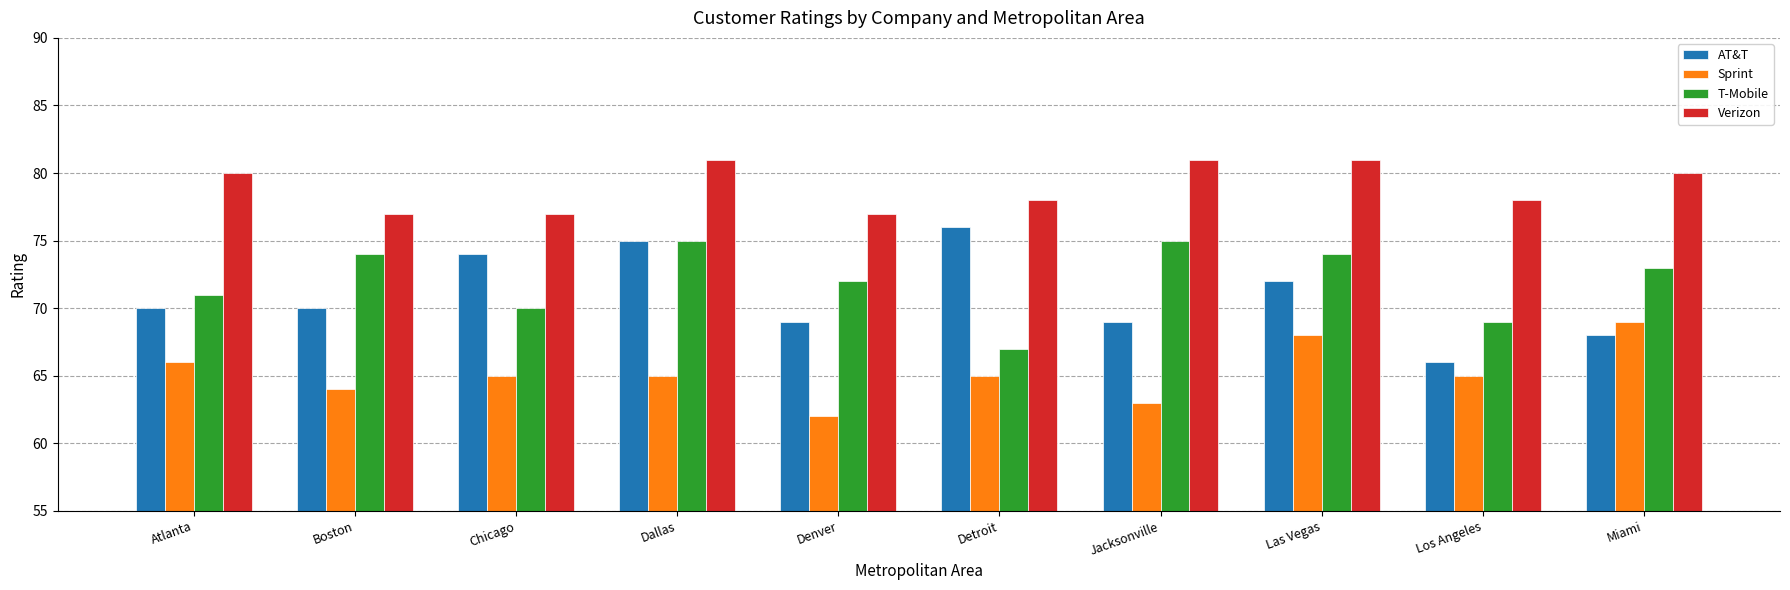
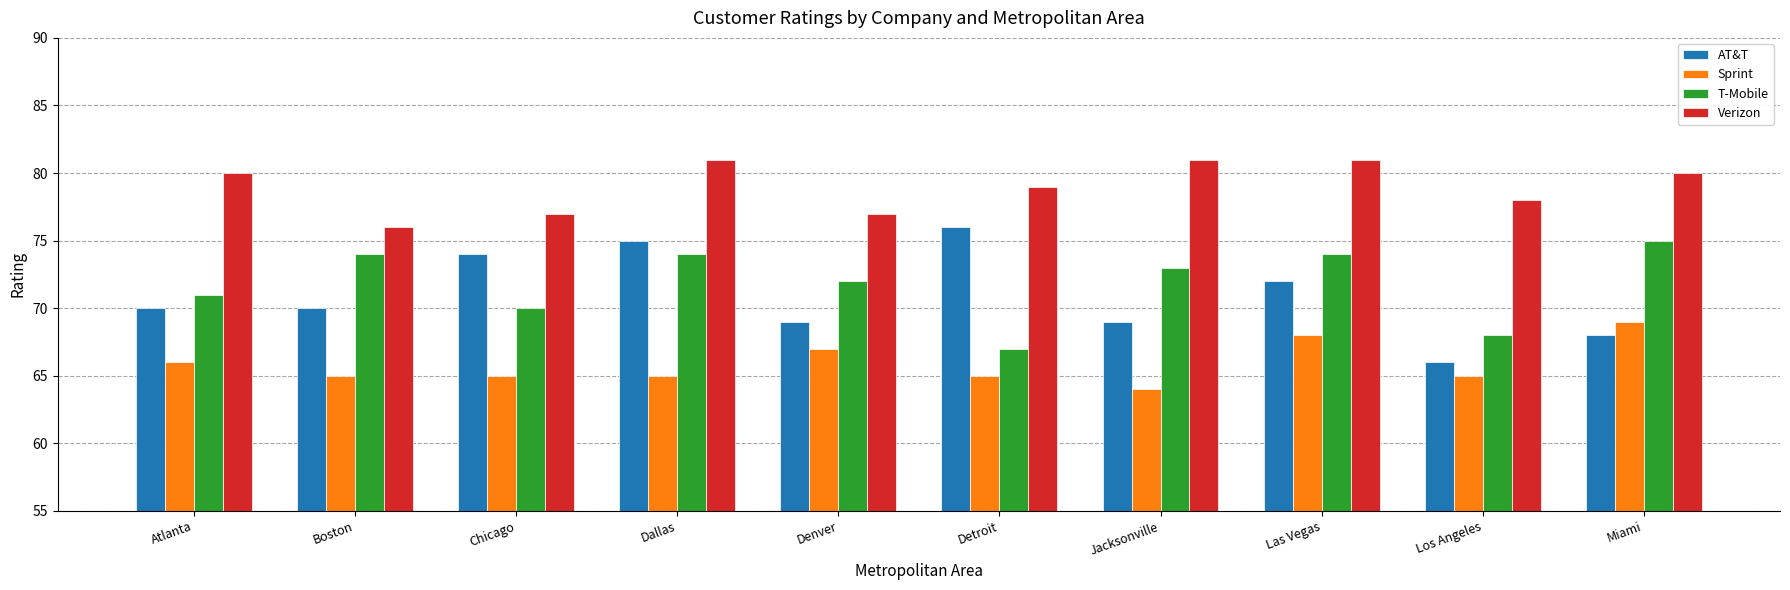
  {
    "AT&T": {
      "Atlanta": 70,
      "Boston": 70,
      "Chicago": 74,
      "Dallas": 75,
      "Denver": 69,
      "Detroit": 76,
      "Jacksonville": 69,
      "Las Vegas": 72,
      "Los Angeles": 66,
      "Miami": 68
    },
    "Sprint": {
      "Atlanta": 66,
-     "Boston": 64,
+     "Boston": 65,
      "Chicago": 65,
      "Dallas": 65,
-     "Denver": 62,
+     "Denver": 67,
      "Detroit": 65,
-     "Jacksonville": 63,
+     "Jacksonville": 64,
      "Las Vegas": 68,
      "Los Angeles": 65,
      "Miami": 69
    },
    "T-Mobile": {
      "Atlanta": 71,
      "Boston": 74,
      "Chicago": 70,
-     "Dallas": 75,
+     "Dallas": 74,
      "Denver": 72,
      "Detroit": 67,
-     "Jacksonville": 75,
+     "Jacksonville": 73,
      "Las Vegas": 74,
-     "Los Angeles": 69,
-     "Miami": 73
+     "Los Angeles": 68,
+     "Miami": 75
    },
    "Verizon": {
      "Atlanta": 80,
-     "Boston": 77,
+     "Boston": 76,
      "Chicago": 77,
      "Dallas": 81,
      "Denver": 77,
-     "Detroit": 78,
+     "Detroit": 79,
      "Jacksonville": 81,
      "Las Vegas": 81,
      "Los Angeles": 78,
      "Miami": 80
    }
  }
